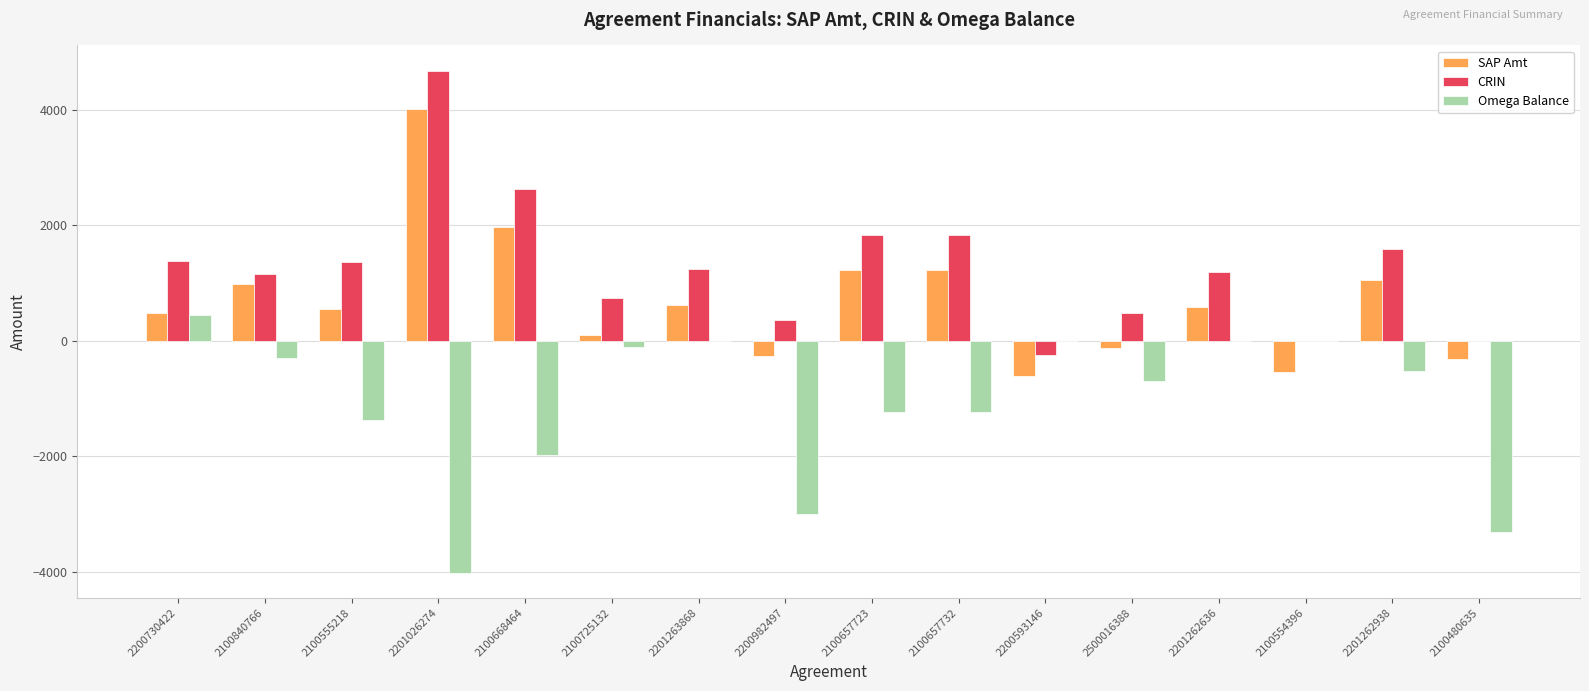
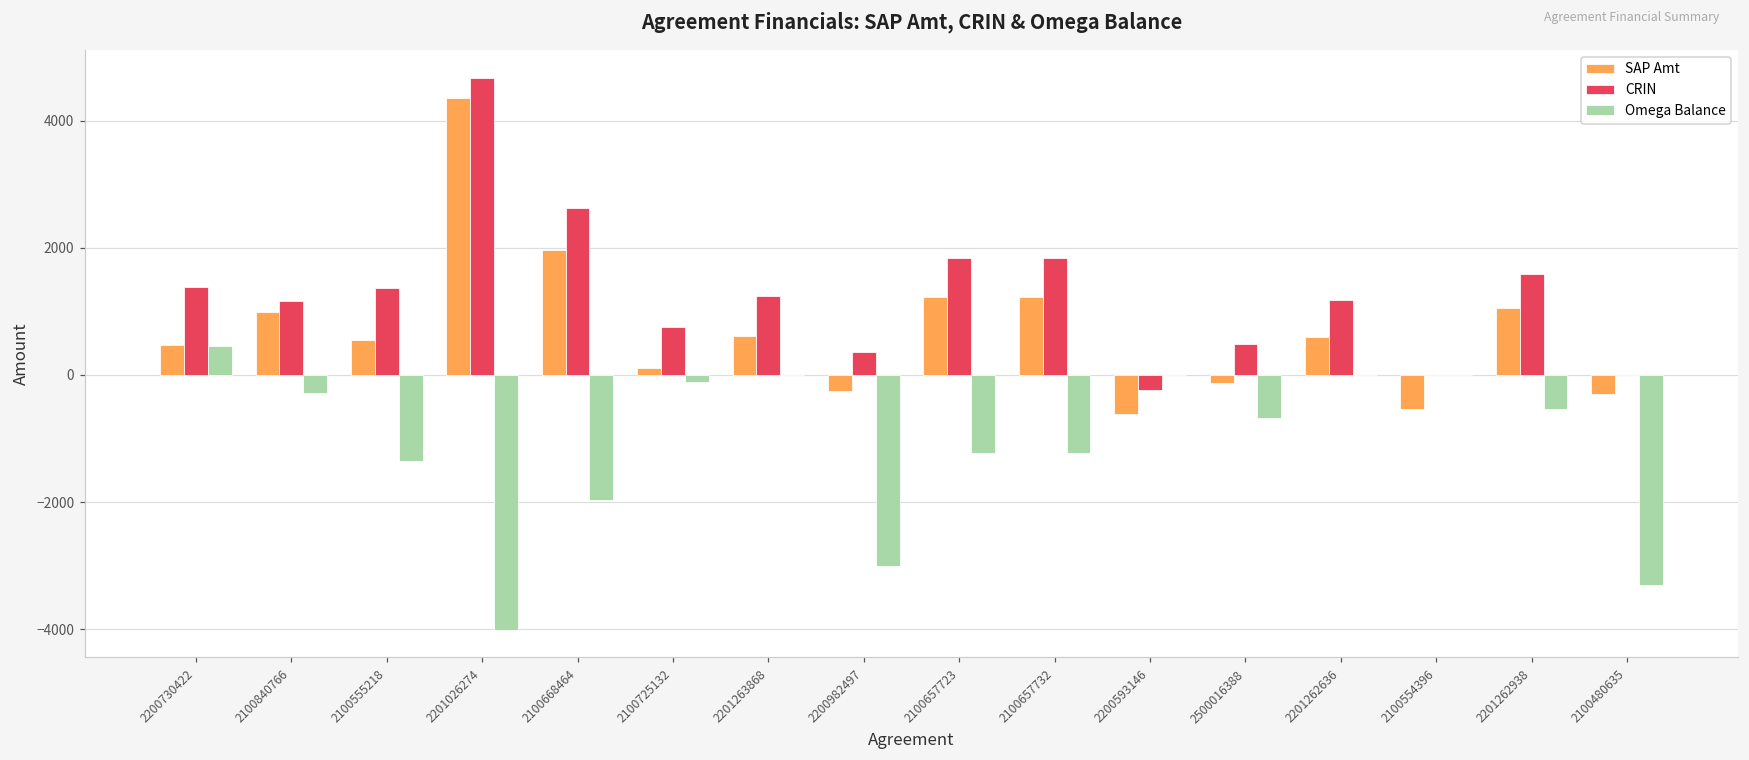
  {
    "SAP Amt": {
      "2200730422": 500,
      "2100840766": 1000,
      "2100555218": 500,
-     "2201026274": 4000,
+     "2201026274": 4400,
      "2100668464": 2000,
      "2100725132": 100,
      "2201263868": 600,
      "2200982497": -300,
      "2100657723": 1200,
      "2100657732": 1200,
      "2200593146": -600,
      "2500016388": -100,
      "2201262636": 600,
      "2100554396": -500,
      "2201262938": 1100,
      "2100480635": -300
    },
    "CRIN": {
      "2200730422": 1400,
      "2100840766": 1200,
      "2100555218": 1400,
      "2201026274": 4700,
      "2100668464": 2600,
      "2100725132": 800,
      "2201263868": 1200,
      "2200982497": 400,
      "2100657723": 1800,
      "2100657732": 1800,
      "2200593146": -200,
      "2500016388": 500,
      "2201262636": 1200,
      "2100554396": 0,
      "2201262938": 1600
    },
    "Omega Balance": {
      "2200730422": 500,
      "2100840766": -300,
      "2100555218": -1400,
      "2201026274": -4000,
      "2100668464": -2000,
      "2100725132": -100,
      "2201263868": 0,
      "2200982497": -3000,
      "2100657723": -1200,
      "2100657732": -1200,
      "2200593146": 0,
      "2500016388": -700,
      "2201262636": 0,
      "2100554396": 0,
      "2201262938": -500,
      "2100480635": -3300
    }
  }
